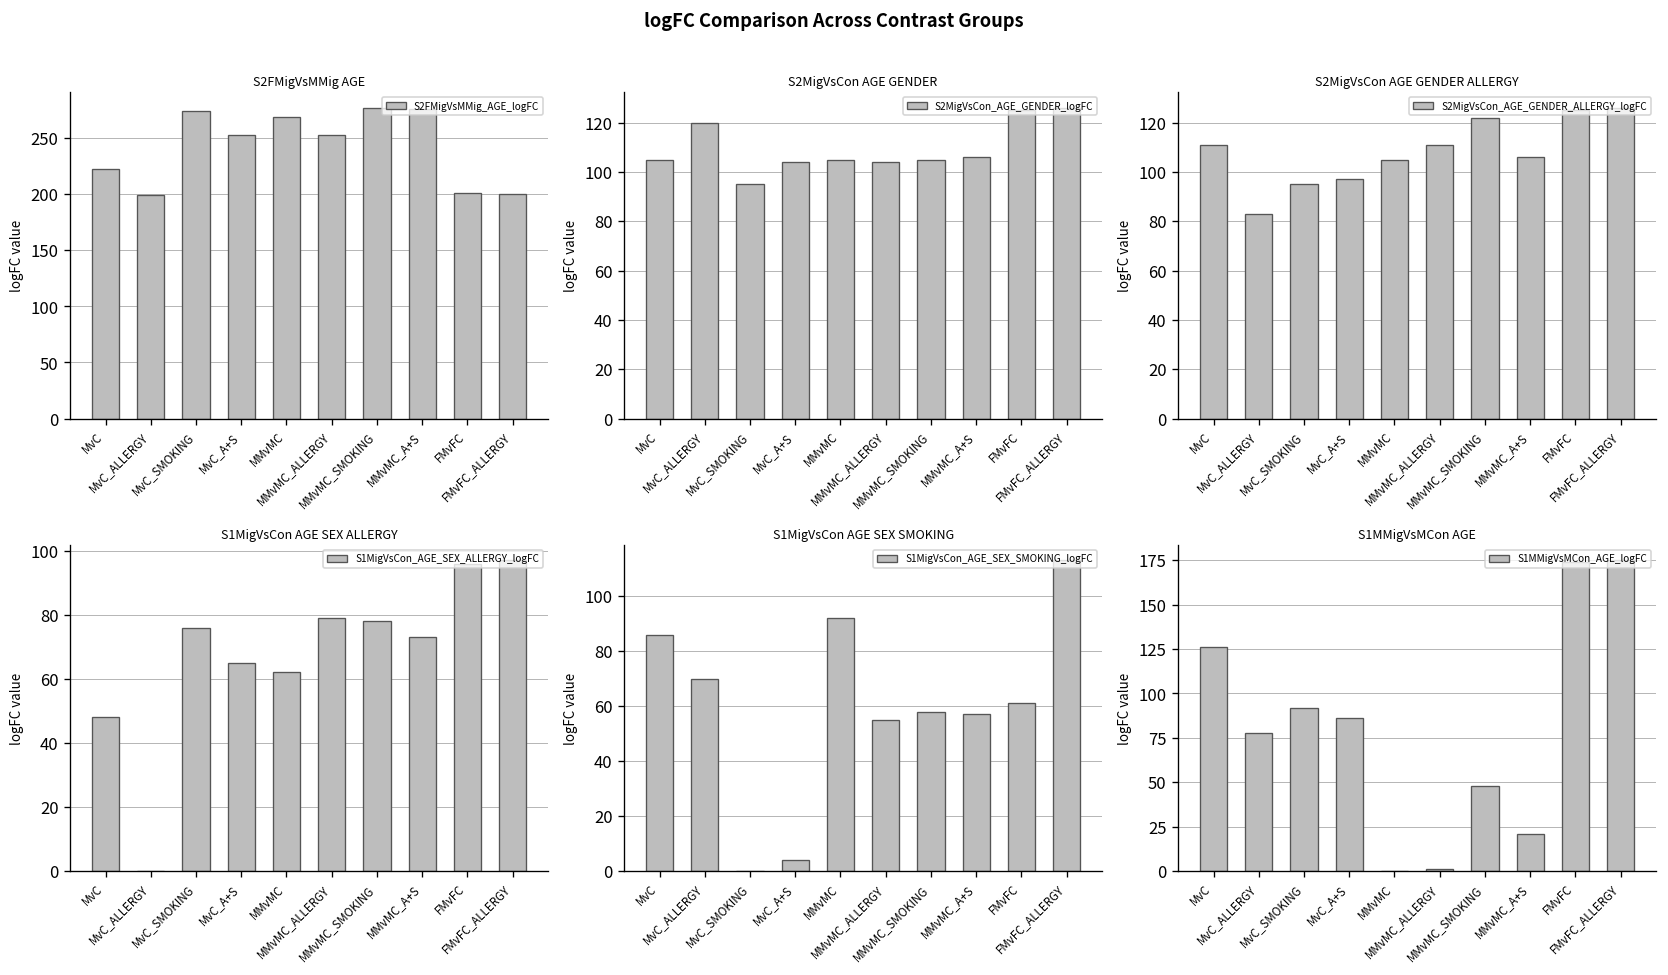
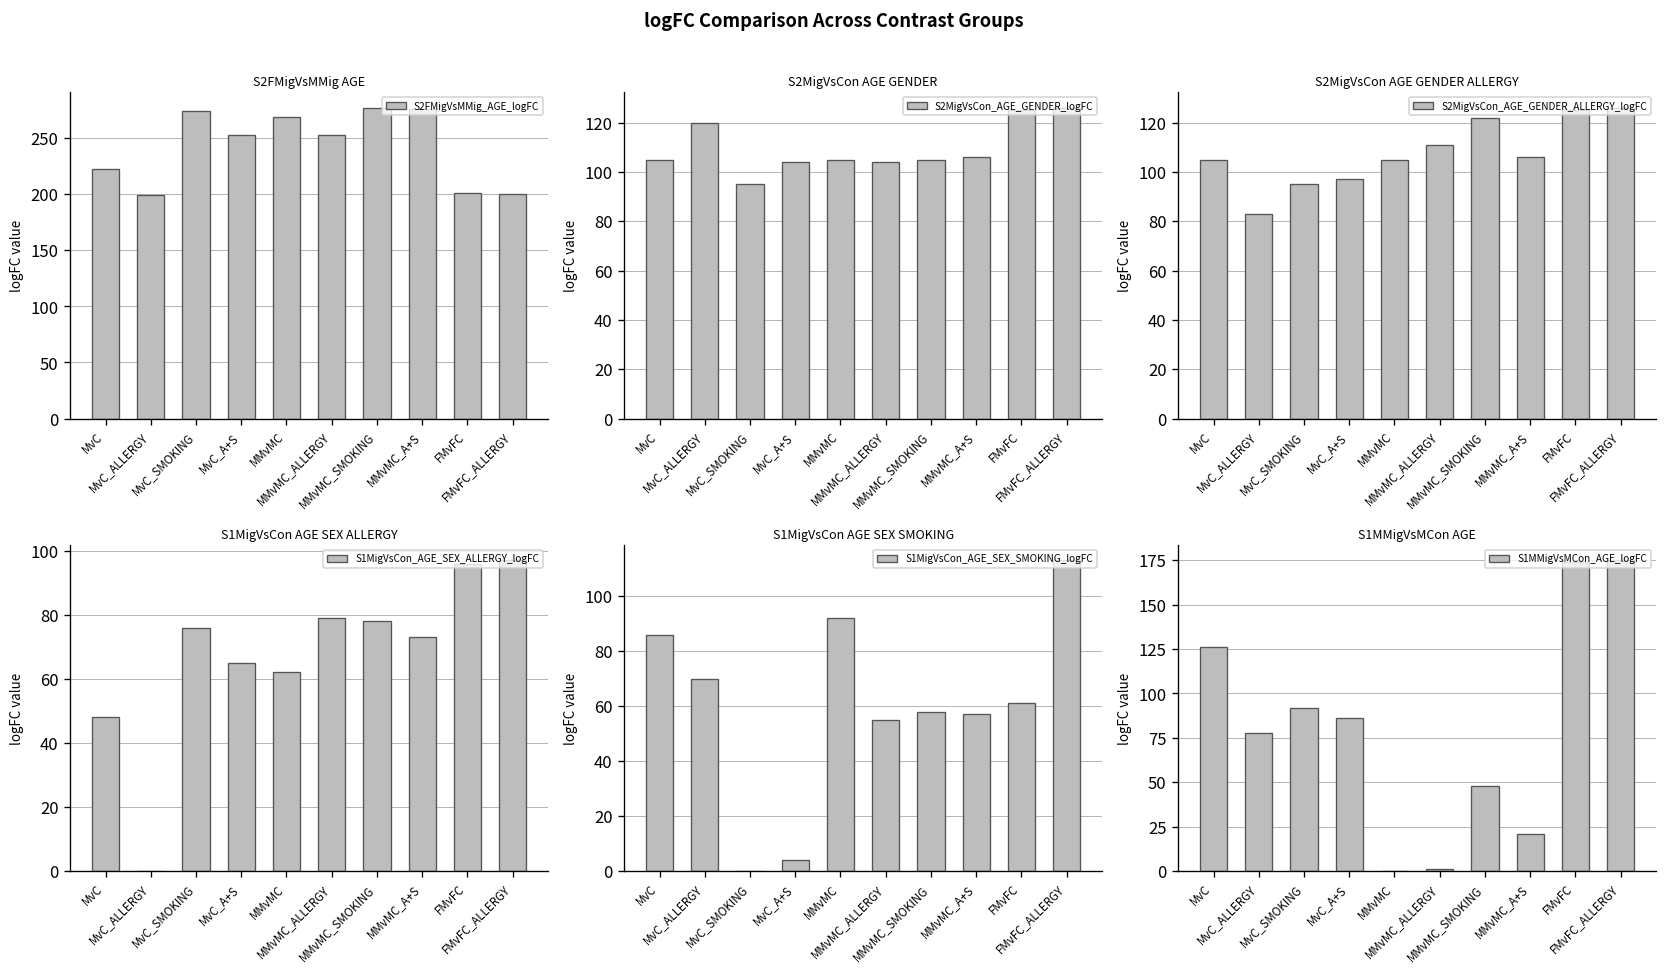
  {
    "S2FMigVsMMig AGE": {
      "MvC": 220,
      "MvC_ALLERGY": 200,
      "MvC_SMOKING": 270,
      "MvC_A+S": 250,
      "MMvMC": 270,
      "MMvMC_ALLERGY": 250,
      "MMvMC_SMOKING": 280,
      "FMvFC": 200,
      "FMvFC_ALLERGY": 200
    },
    "S2MigVsCon AGE GENDER": {
      "MvC": 105,
      "MvC_ALLERGY": 120,
      "MvC_SMOKING": 95,
      "MvC_A+S": 104,
      "MMvMC": 105,
      "MMvMC_ALLERGY": 104,
      "MMvMC_SMOKING": 105,
      "MMvMC_A+S": 106
    },
    "S2MigVsCon AGE GENDER ALLERGY": {
-     "MvC": 111,
+     "MvC": 105,
      "MvC_ALLERGY": 83,
      "MvC_SMOKING": 95,
      "MvC_A+S": 97,
      "MMvMC": 105,
      "MMvMC_ALLERGY": 111,
      "MMvMC_SMOKING": 122,
      "MMvMC_A+S": 106
    },
    "S1MigVsCon AGE SEX ALLERGY": {
      "MvC": 48,
      "MvC_ALLERGY": 0,
      "MvC_SMOKING": 76,
      "MvC_A+S": 65,
      "MMvMC": 62,
      "MMvMC_ALLERGY": 79,
      "MMvMC_SMOKING": 78,
      "MMvMC_A+S": 73
    },
    "S1MigVsCon AGE SEX SMOKING": {
      "MvC": 86,
      "MvC_ALLERGY": 70,
      "MvC_SMOKING": 0,
      "MvC_A+S": 4,
      "MMvMC": 92,
      "MMvMC_ALLERGY": 55,
      "MMvMC_SMOKING": 58,
      "MMvMC_A+S": 57,
      "FMvFC": 61
    },
    "S1MMigVsMCon AGE": {
      "MvC": 126,
      "MvC_ALLERGY": 78,
      "MvC_SMOKING": 92,
      "MvC_A+S": 86,
      "MMvMC": 0,
      "MMvMC_SMOKING": 48,
      "MMvMC_A+S": 21
    }
  }
